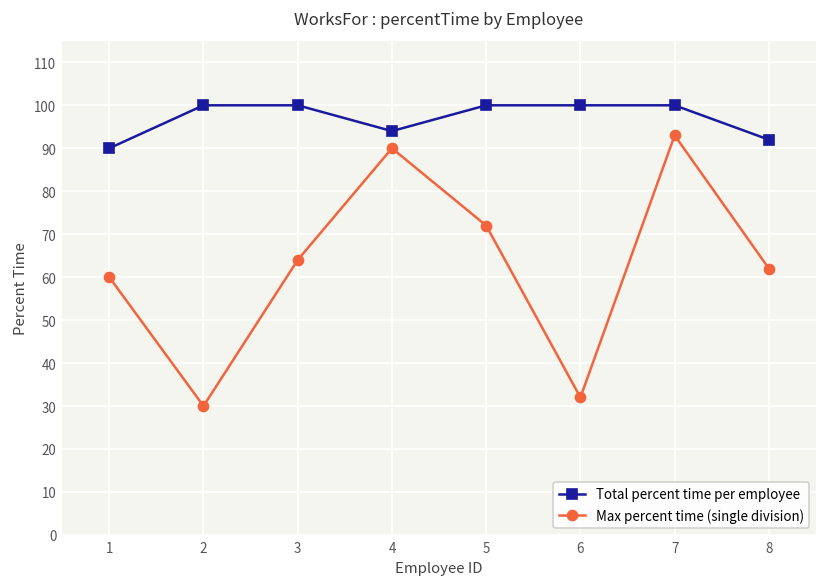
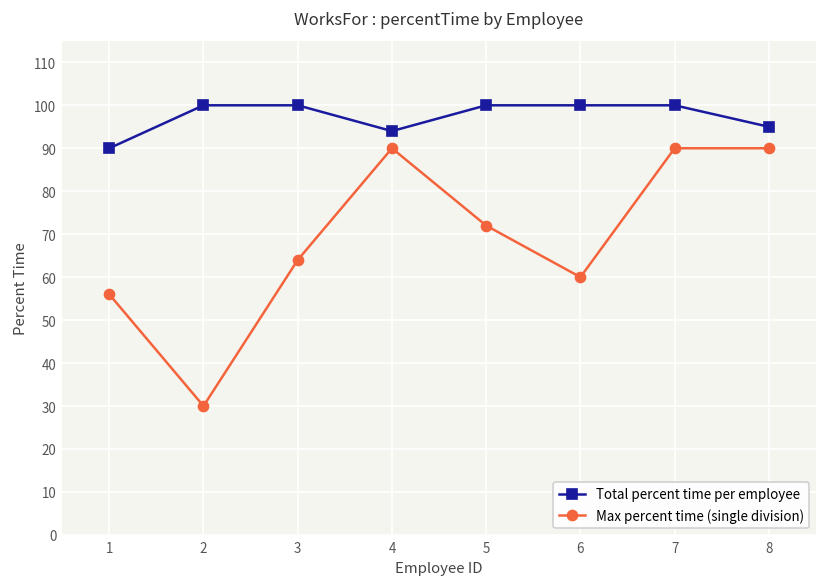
  {
    "Total percent time per employee": {
      "1": 90,
      "2": 100,
      "3": 100,
      "4": 94,
      "5": 100,
      "6": 100,
      "7": 100,
-     "8": 92
+     "8": 95
    },
    "Max percent time (single division)": {
-     "1": 60,
+     "1": 56,
      "2": 30,
      "3": 64,
      "4": 90,
      "5": 72,
-     "6": 32,
-     "7": 93,
-     "8": 62
+     "6": 60,
+     "7": 90,
+     "8": 90
    }
  }
